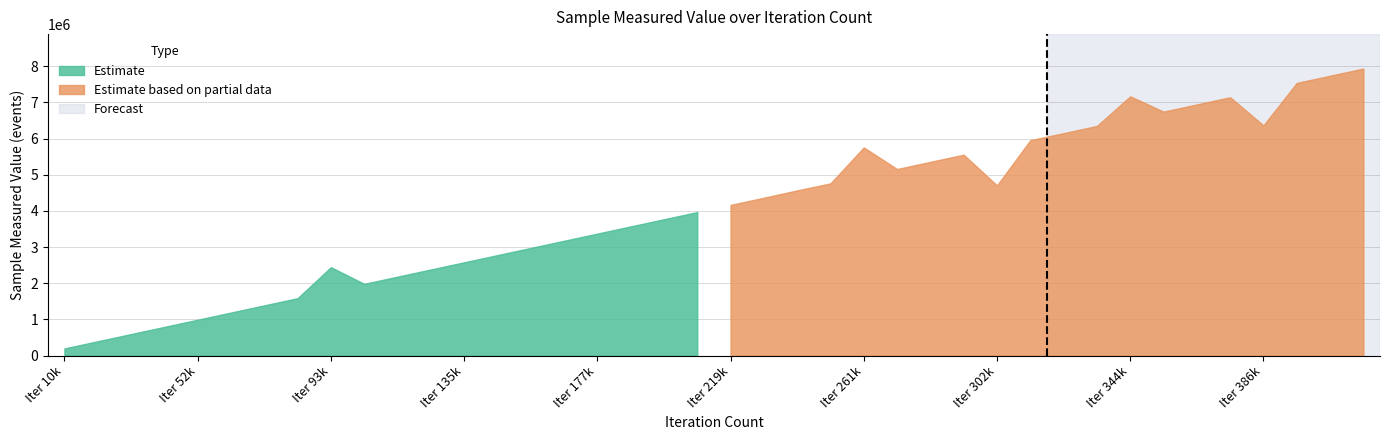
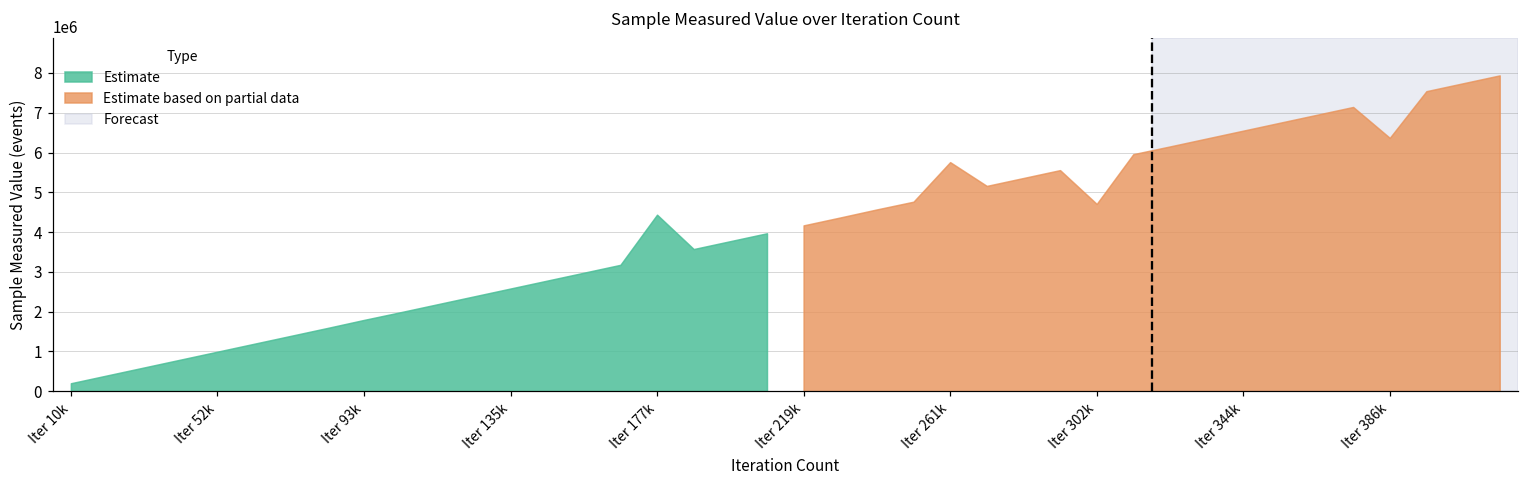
  {
    "Estimate": {
      "Iter 10k": 200000,
      "Iter 52k": 1000000,
-     "Iter 93k": 2400000,
+     "Iter 93k": 1800000,
      "Iter 135k": 2600000,
-     "Iter 177k": 3400000
+     "Iter 177k": 4400000
    },
    "Estimate based on partial data": {
      "Iter 219k": 4200000,
      "Iter 261k": 5800000,
      "Iter 302k": 4700000,
-     "Iter 344k": 7200000,
+     "Iter 344k": 6500000,
      "Iter 386k": 6400000
    }
  }
